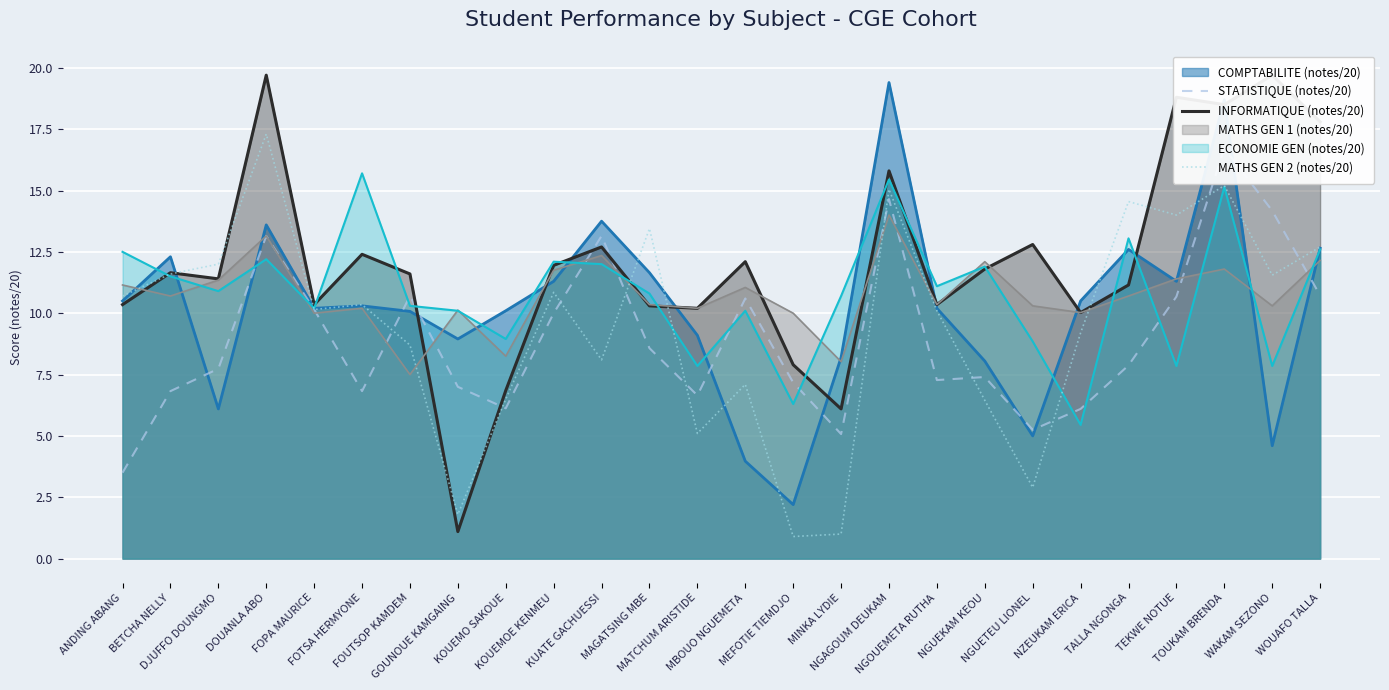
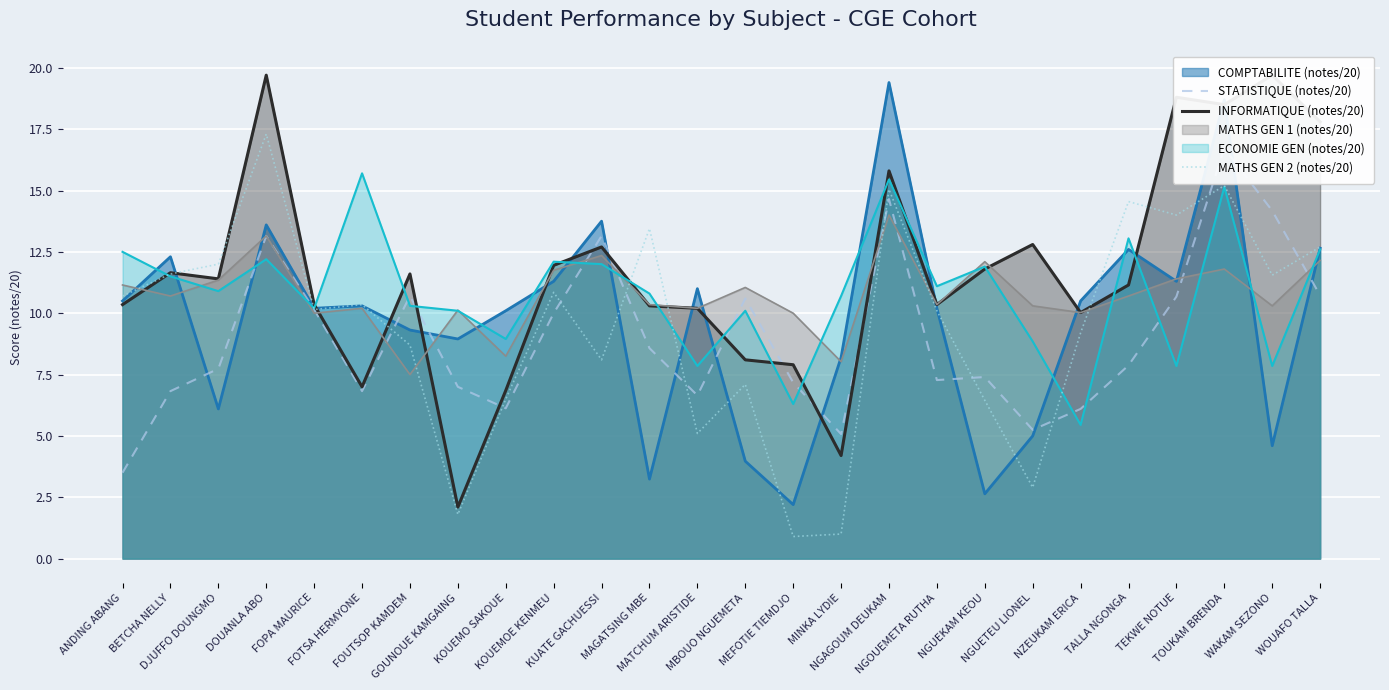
  {
    "COMPTABILITE (notes/20)": {
      "ANDING ABANG": 10.5,
      "BETCHA NELLY": 12.3,
      "DJUFFO DOUNGMO": 6.1,
      "DOUANLA ABO": 13.6,
-     "FOUTSOP KAMDEM": 10.1,
+     "FOUTSOP KAMDEM": 9.3,
      "GOUNOUE KAMGAING": 9.0,
      "KOUEMO SAKOUE": 10.1,
      "KOUEMOE KENMEU": 11.3,
      "KUATE GACHUESSI": 13.8,
-     "MAGATSING MBE": 11.7,
-     "MATCHUM ARISTIDE": 9.1,
+     "MAGATSING MBE": 3.2,
+     "MATCHUM ARISTIDE": 11.0,
      "MBOUO NGUEMETA": 4.0,
      "MEFOTIE TIEMDJO": 2.2,
      "MINKA LYDIE": 8.2,
      "NGAGOUM DEUKAM": 19.4,
-     "NGUEKAM KEOU": 8.1,
+     "NGUEKAM KEOU": 2.6,
      "NGUETEU LIONEL": 5.0,
      "NZEUKAM ERICA": 10.5,
      "TALLA NGONGA": 12.6,
      "WAKAM SEZONO": 4.6
    },
    "INFORMATIQUE (notes/20)": {
      "ANDING ABANG": 10.4,
      "DOUANLA ABO": 19.7,
      "FOPA MAURICE": 10.4,
-     "FOTSA HERMYONE": 12.4,
+     "FOTSA HERMYONE": 7.0,
      "FOUTSOP KAMDEM": 11.6,
-     "GOUNOUE KAMGAING": 1.1,
+     "GOUNOUE KAMGAING": 2.1,
      "KOUEMO SAKOUE": 6.9,
      "KOUEMOE KENMEU": 12.0,
      "KUATE GACHUESSI": 12.7,
-     "MBOUO NGUEMETA": 12.1,
+     "MBOUO NGUEMETA": 8.1,
      "MEFOTIE TIEMDJO": 7.9,
-     "MINKA LYDIE": 6.1,
+     "MINKA LYDIE": 4.2,
      "NGAGOUM DEUKAM": 15.8,
      "NGUETEU LIONEL": 12.8,
      "TALLA NGONGA": 11.2
    }
  }
